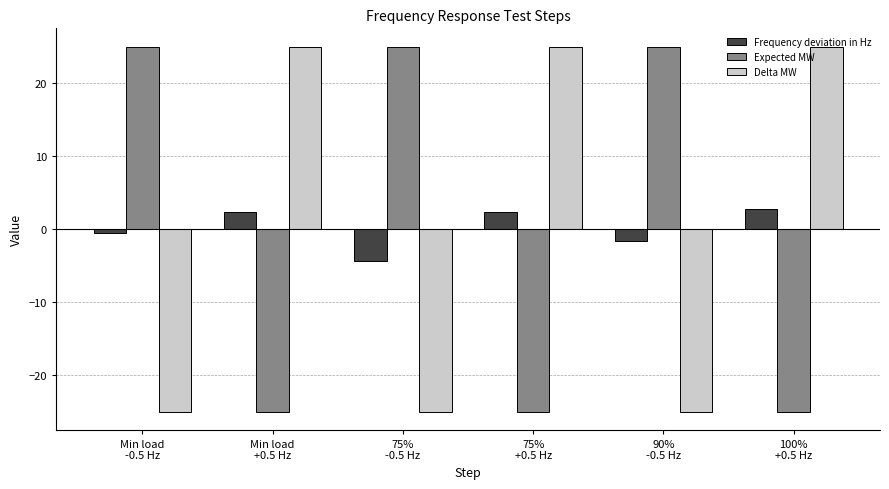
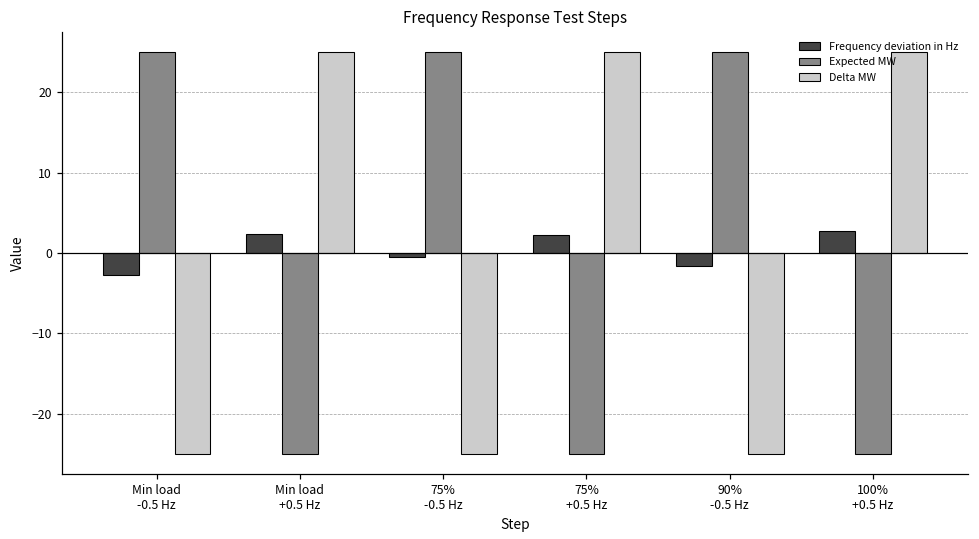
  {
    "Frequency deviation in Hz": {
-     "Min load -0.5 Hz": -1,
+     "Min load -0.5 Hz": -3,
      "Min load +0.5 Hz": 2,
-     "75% -0.5 Hz": -4,
+     "75% -0.5 Hz": -1,
      "75% +0.5 Hz": 2,
      "90% -0.5 Hz": -2,
      "100% +0.5 Hz": 3
    },
    "Expected MW": {
      "Min load -0.5 Hz": 25,
      "Min load +0.5 Hz": -25,
      "75% -0.5 Hz": 25,
      "75% +0.5 Hz": -25,
      "90% -0.5 Hz": 25,
      "100% +0.5 Hz": -25
    },
    "Delta MW": {
      "Min load -0.5 Hz": -25,
      "Min load +0.5 Hz": 25,
      "75% -0.5 Hz": -25,
      "75% +0.5 Hz": 25,
      "90% -0.5 Hz": -25,
      "100% +0.5 Hz": 25
    }
  }
